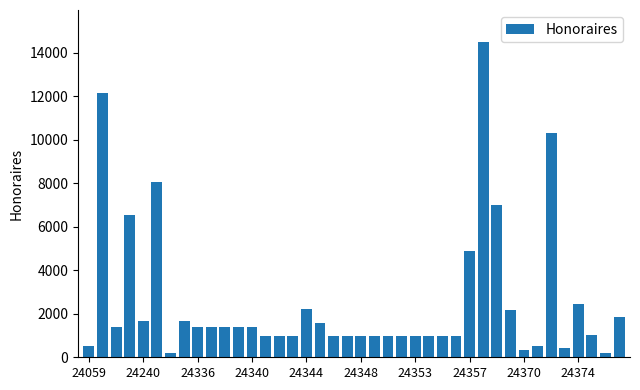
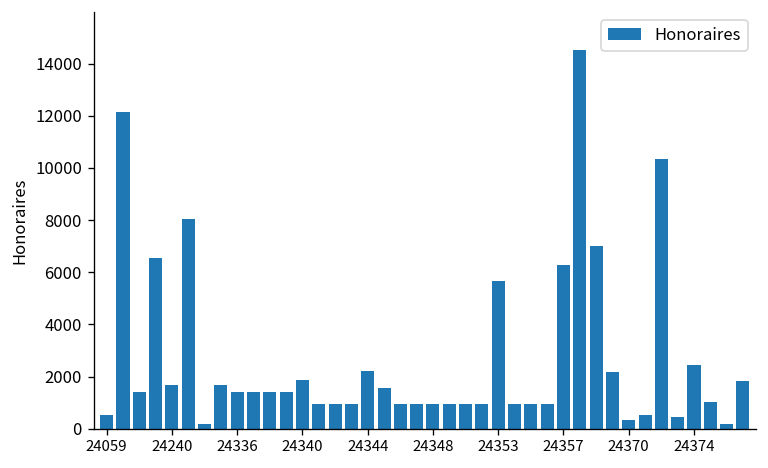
  {
    "24059": 500,
    "24240": 1700,
    "24336": 1400,
-   "24340": 1400,
+   "24340": 1900,
    "24344": 2200,
    "24348": 1000,
-   "24353": 1000,
-   "24357": 4900,
+   "24353": 5700,
+   "24357": 6300,
    "24370": 400,
    "24374": 2500
  }
